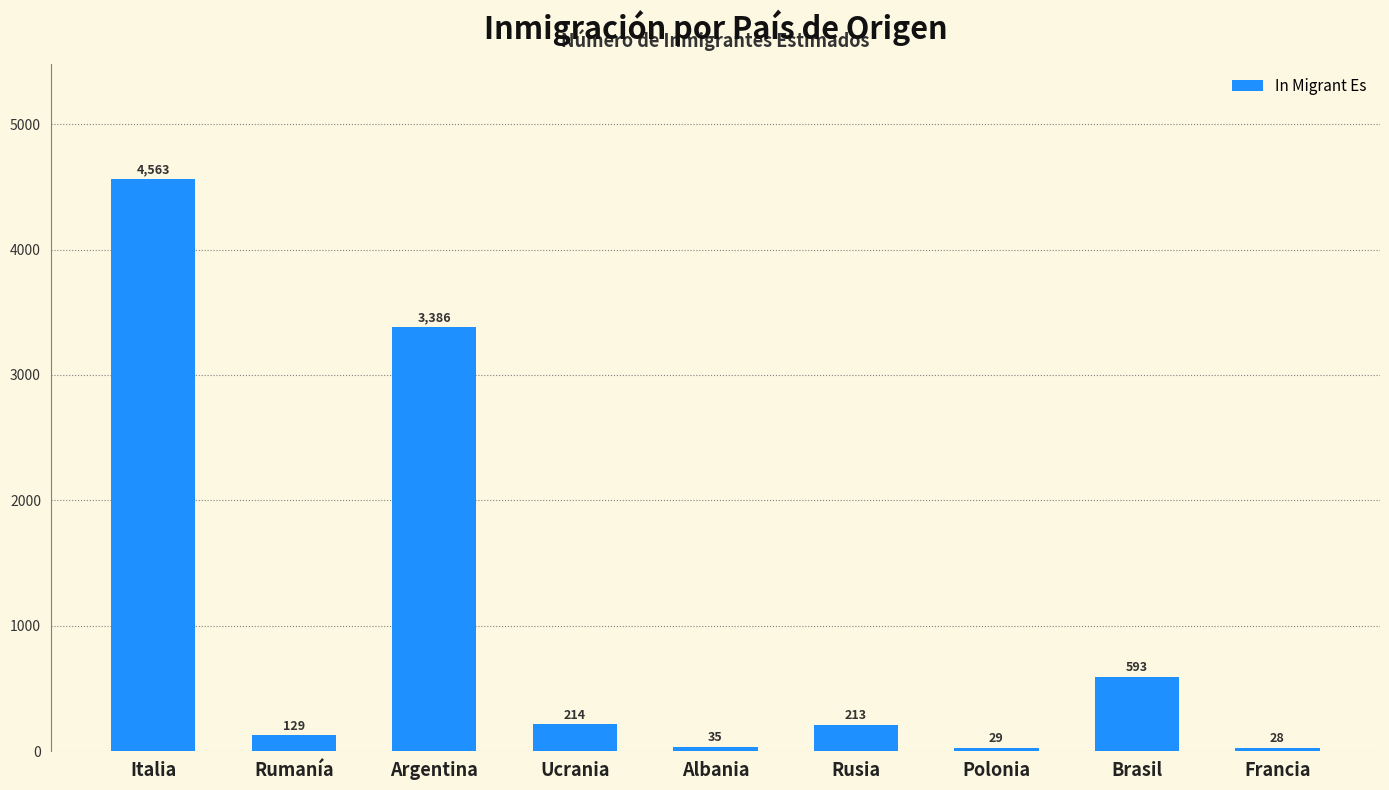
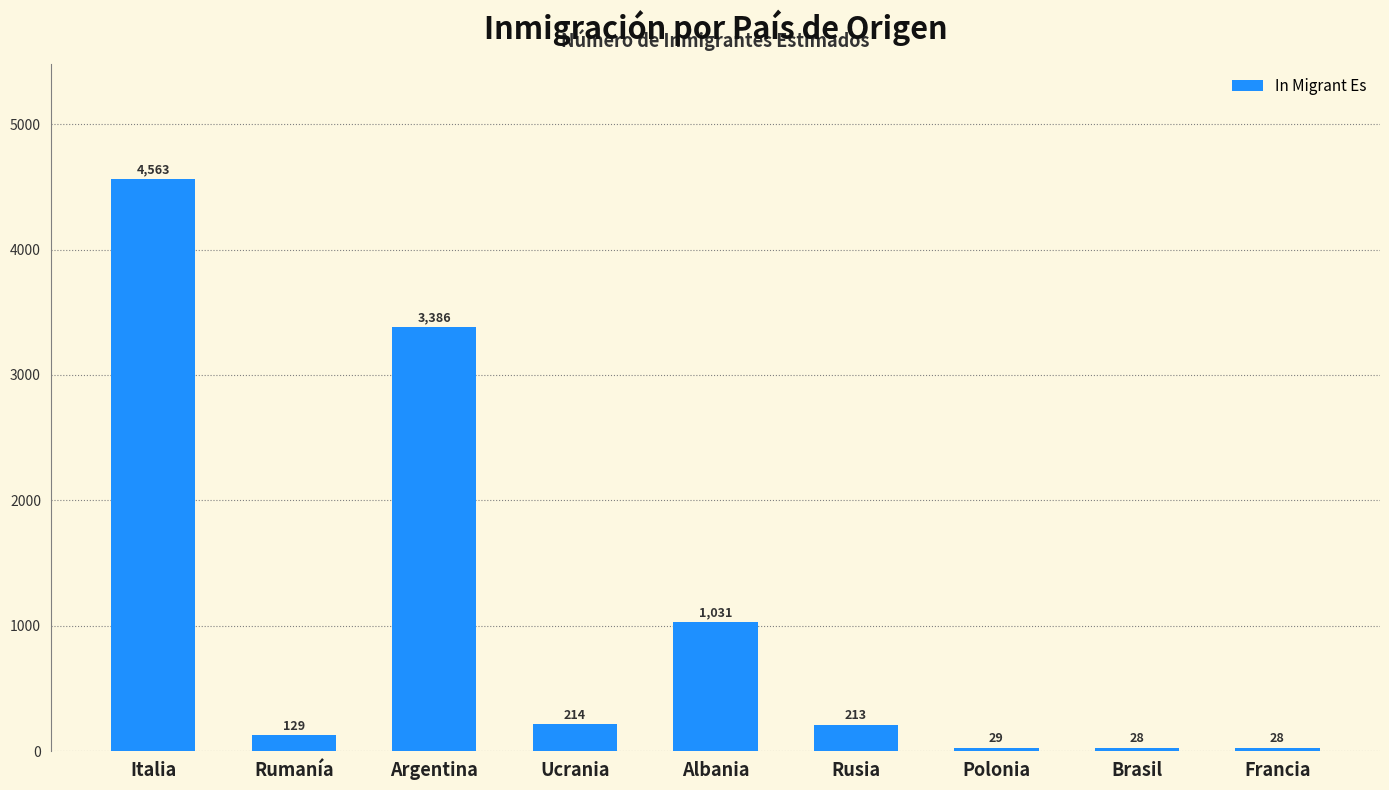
  {
    "Italia": "4,563",
    "Rumanía": "129",
    "Argentina": "3,386",
    "Ucrania": "214",
-   "Albania": "35",
+   "Albania": "1,031",
    "Rusia": "213",
    "Polonia": "29",
-   "Brasil": "593",
+   "Brasil": "28",
    "Francia": "28"
  }
